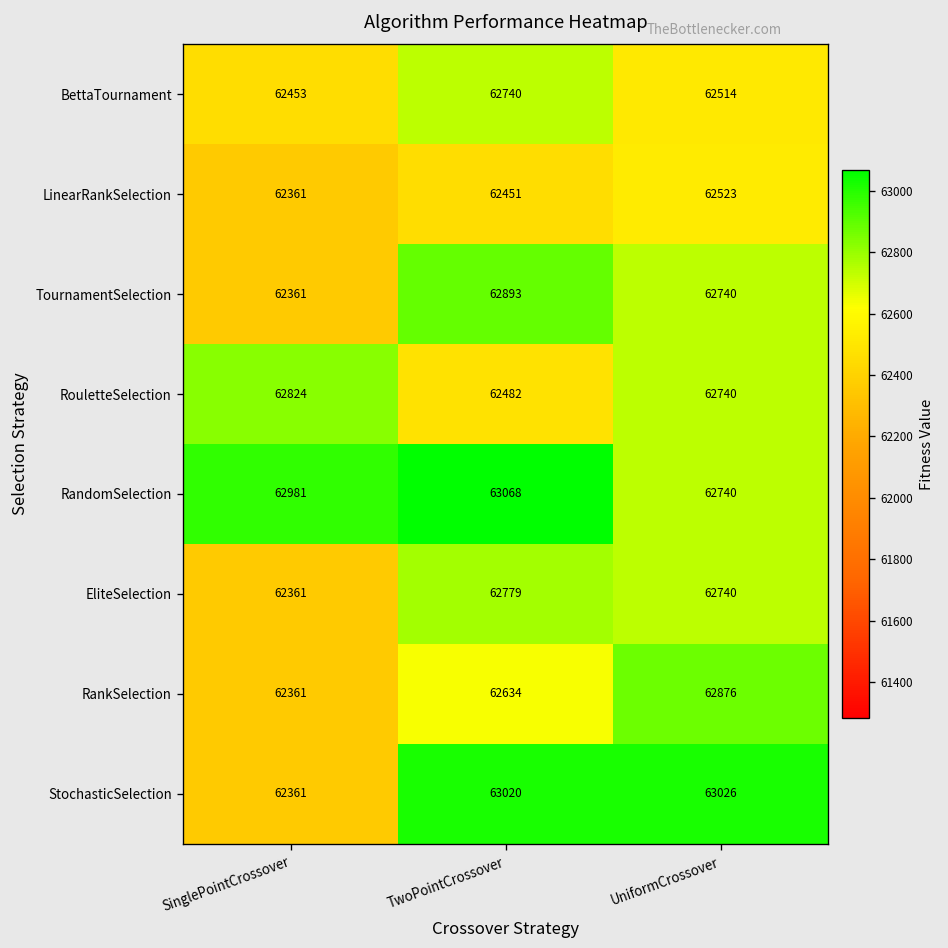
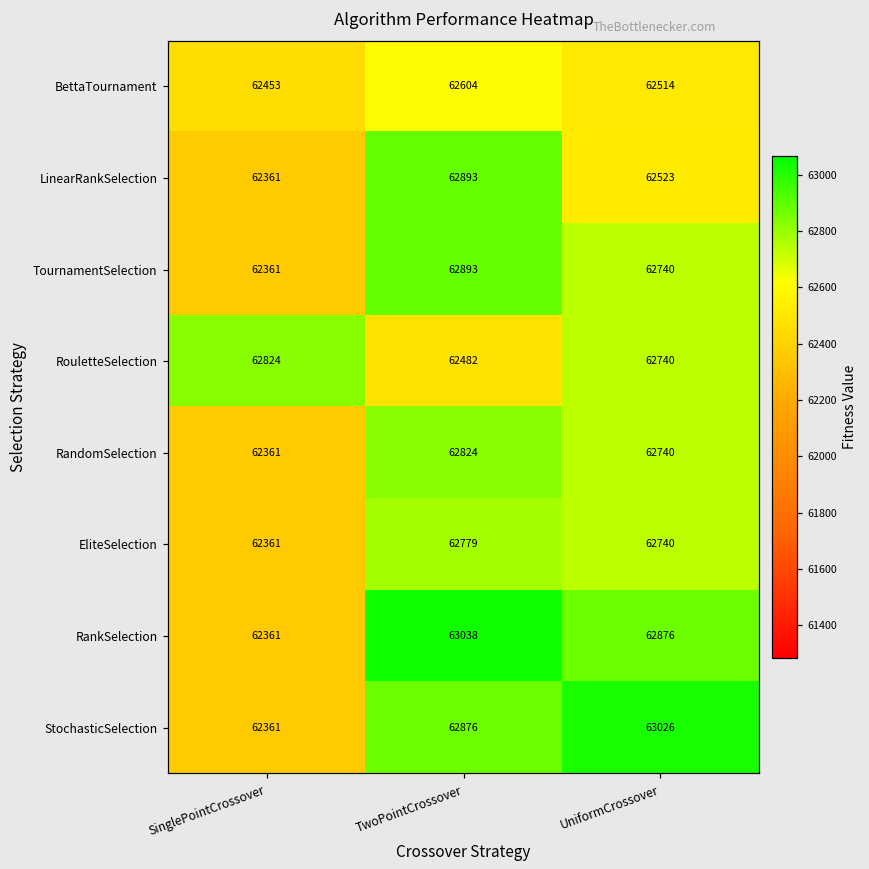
  {
    "BettaTournament": {
      "SinglePointCrossover": 62453,
-     "TwoPointCrossover": 62740,
+     "TwoPointCrossover": 62604,
      "UniformCrossover": 62514
    },
    "LinearRankSelection": {
      "SinglePointCrossover": 62361,
-     "TwoPointCrossover": 62451,
+     "TwoPointCrossover": 62893,
      "UniformCrossover": 62523
    },
    "TournamentSelection": {
      "SinglePointCrossover": 62361,
      "TwoPointCrossover": 62893,
      "UniformCrossover": 62740
    },
    "RouletteSelection": {
      "SinglePointCrossover": 62824,
      "TwoPointCrossover": 62482,
      "UniformCrossover": 62740
    },
    "RandomSelection": {
-     "SinglePointCrossover": 62981,
-     "TwoPointCrossover": 63068,
+     "SinglePointCrossover": 62361,
+     "TwoPointCrossover": 62824,
      "UniformCrossover": 62740
    },
    "EliteSelection": {
      "SinglePointCrossover": 62361,
      "TwoPointCrossover": 62779,
      "UniformCrossover": 62740
    },
    "RankSelection": {
      "SinglePointCrossover": 62361,
-     "TwoPointCrossover": 62634,
+     "TwoPointCrossover": 63038,
      "UniformCrossover": 62876
    },
    "StochasticSelection": {
      "SinglePointCrossover": 62361,
-     "TwoPointCrossover": 63020,
+     "TwoPointCrossover": 62876,
      "UniformCrossover": 63026
    }
  }
